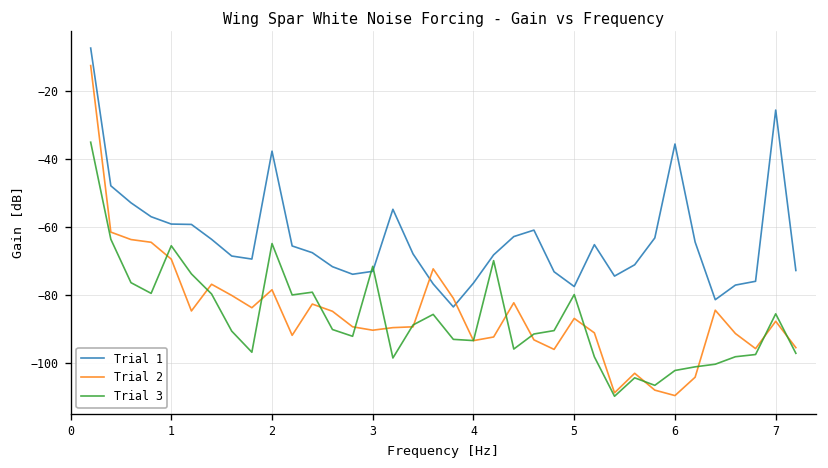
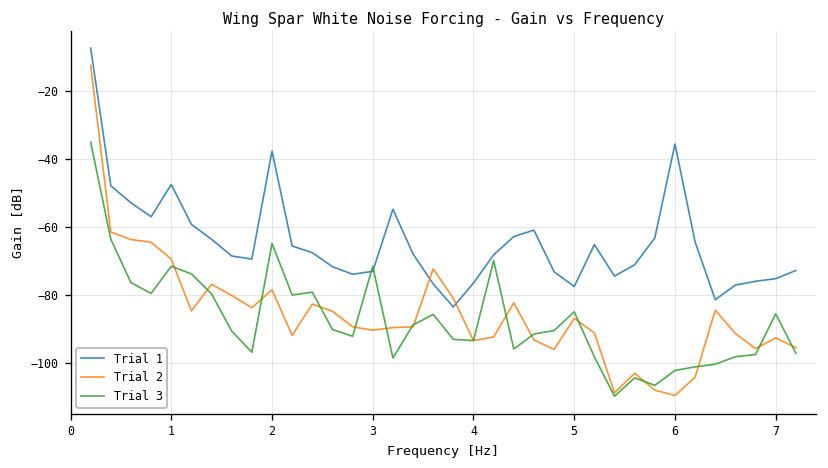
  {
    "Trial 1": {
-     "1": -59,
+     "1": -47,
      "2": -38,
      "3": -73,
      "4": -76,
      "5": -77,
      "6": -36,
-     "7": -26
+     "7": -75
    },
    "Trial 2": {
      "1": -69,
      "2": -78,
      "3": -90,
      "5": -87,
      "6": -110,
-     "7": -88
+     "7": -93
    },
    "Trial 3": {
-     "1": -65,
+     "1": -72,
      "2": -65,
      "3": -72,
-     "5": -80,
+     "5": -85,
      "6": -102,
      "7": -86
    }
  }
